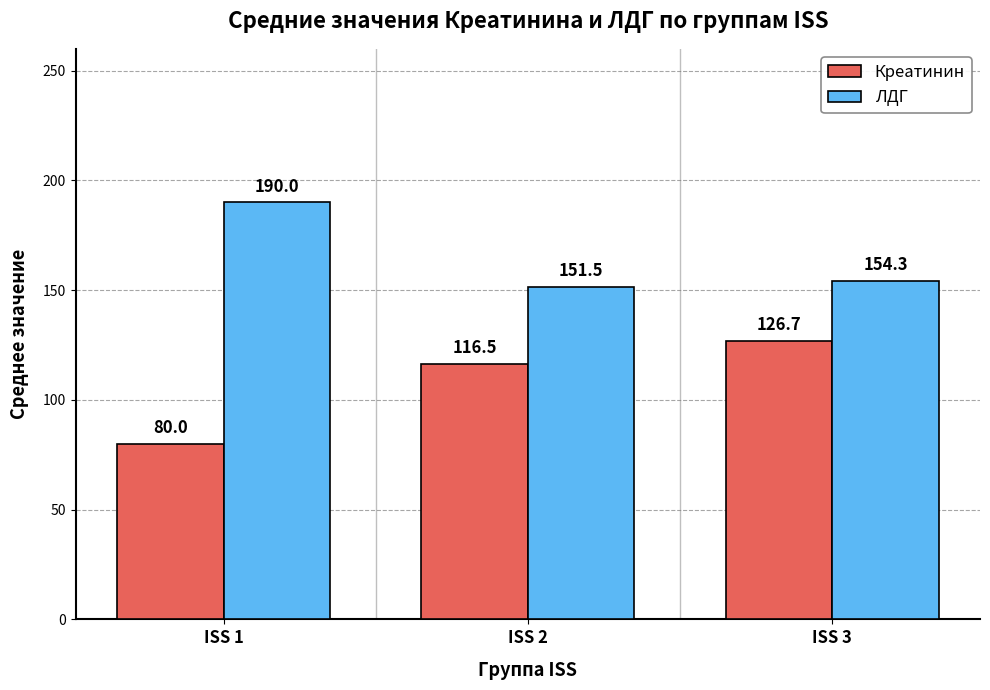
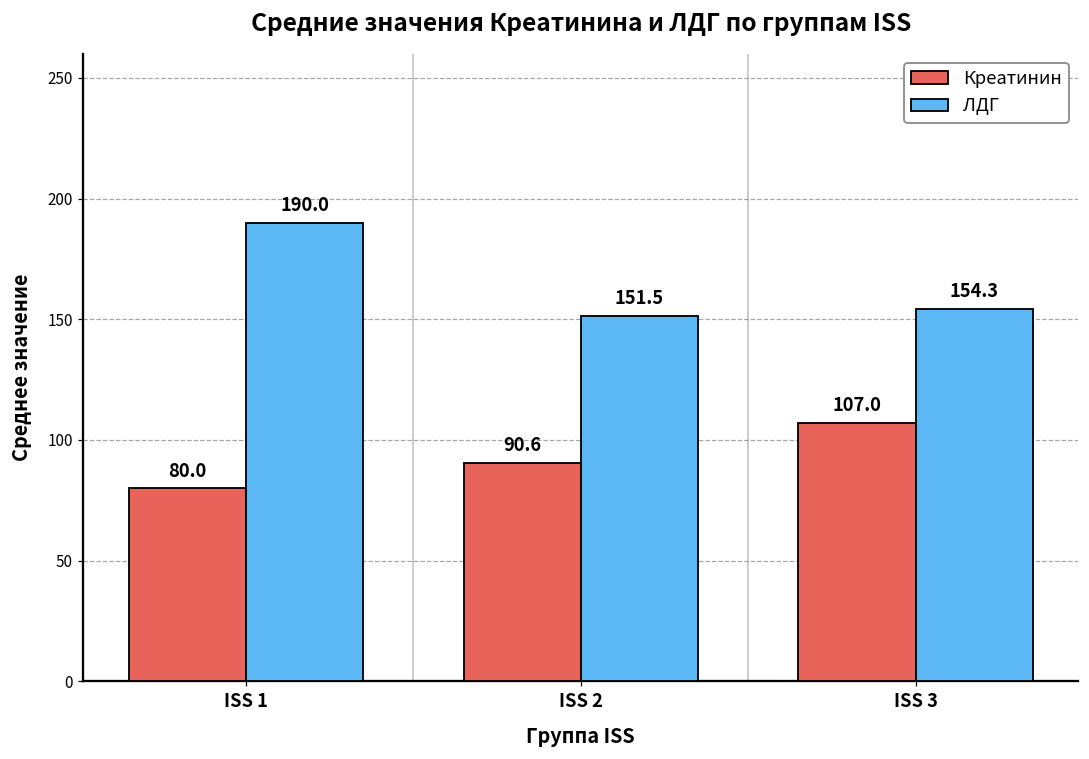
  {
    "Креатинин": {
      "ISS 1": 80.0,
-     "ISS 2": 116.5,
-     "ISS 3": 126.7
+     "ISS 2": 90.6,
+     "ISS 3": 107.0
    },
    "ЛДГ": {
      "ISS 1": 190.0,
      "ISS 2": 151.5,
      "ISS 3": 154.3
    }
  }
